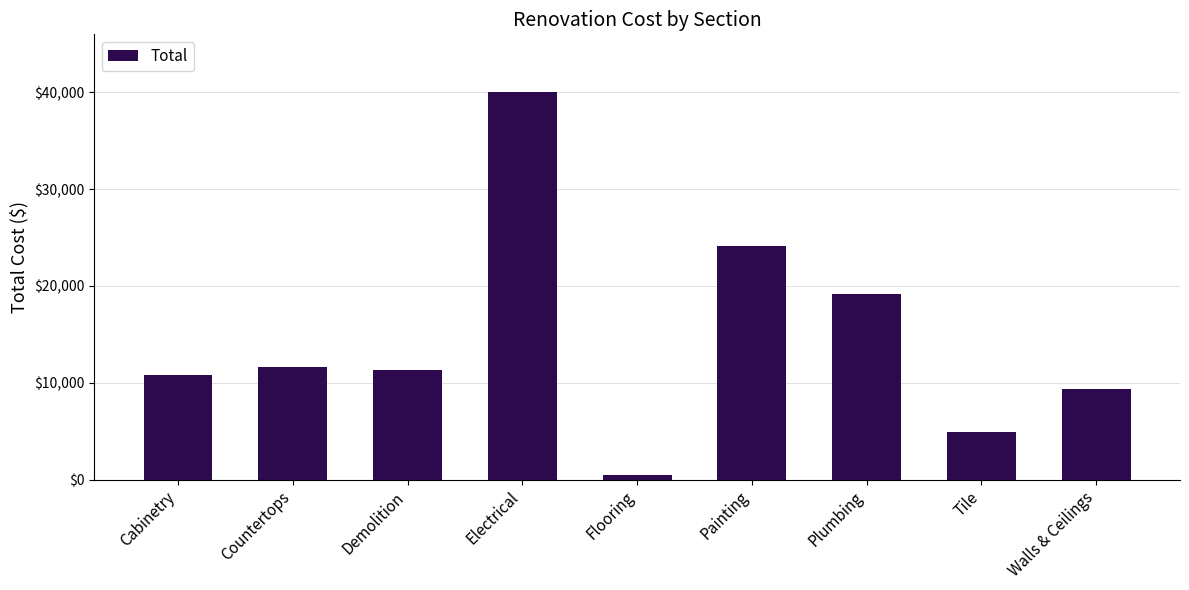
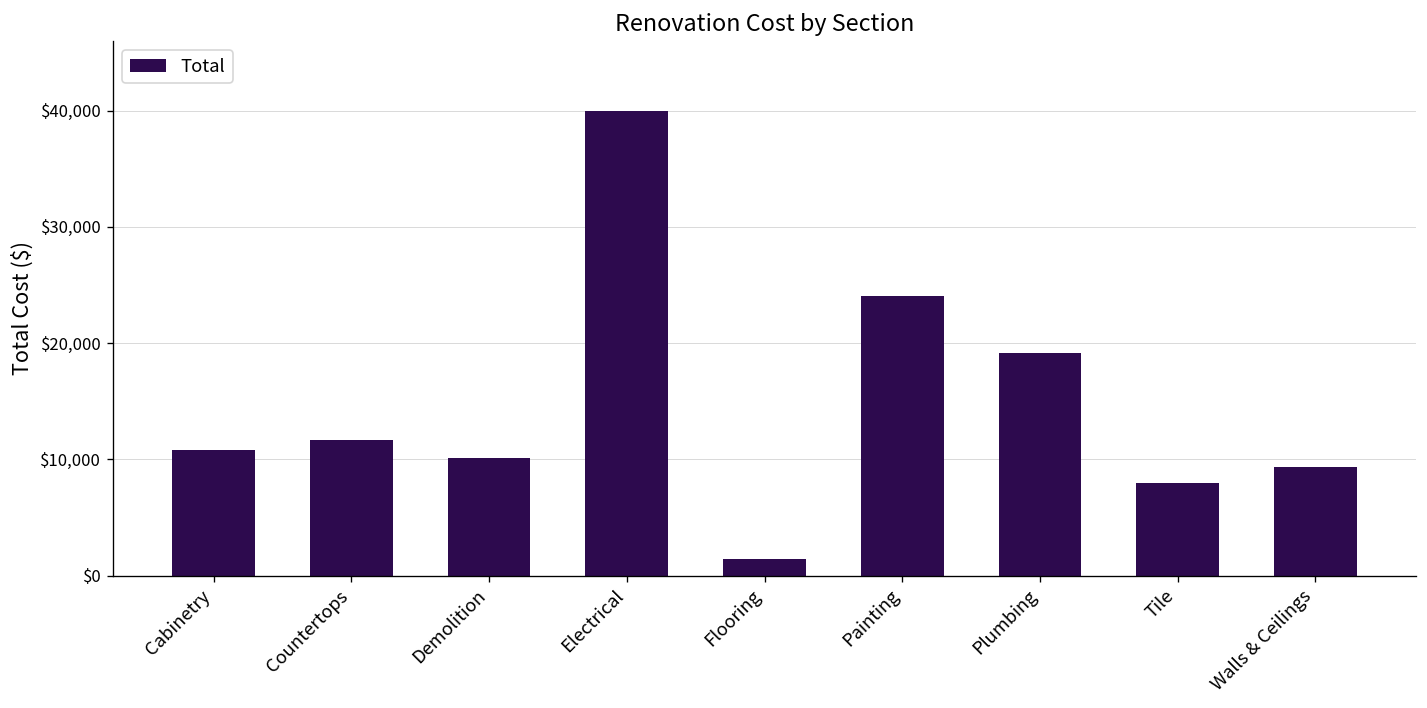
  {
    "Cabinetry": "$11,000",
    "Countertops": "$12,000",
-   "Demolition": "$11,000",
+   "Demolition": "$10,000",
    "Electrical": "$40,000",
-   "Flooring": "$500",
+   "Flooring": "$1,400",
    "Painting": "$24,000",
    "Plumbing": "$19,000",
-   "Tile": "$5,000",
+   "Tile": "$8,000",
    "Walls & Ceilings": "$9,000"
  }
